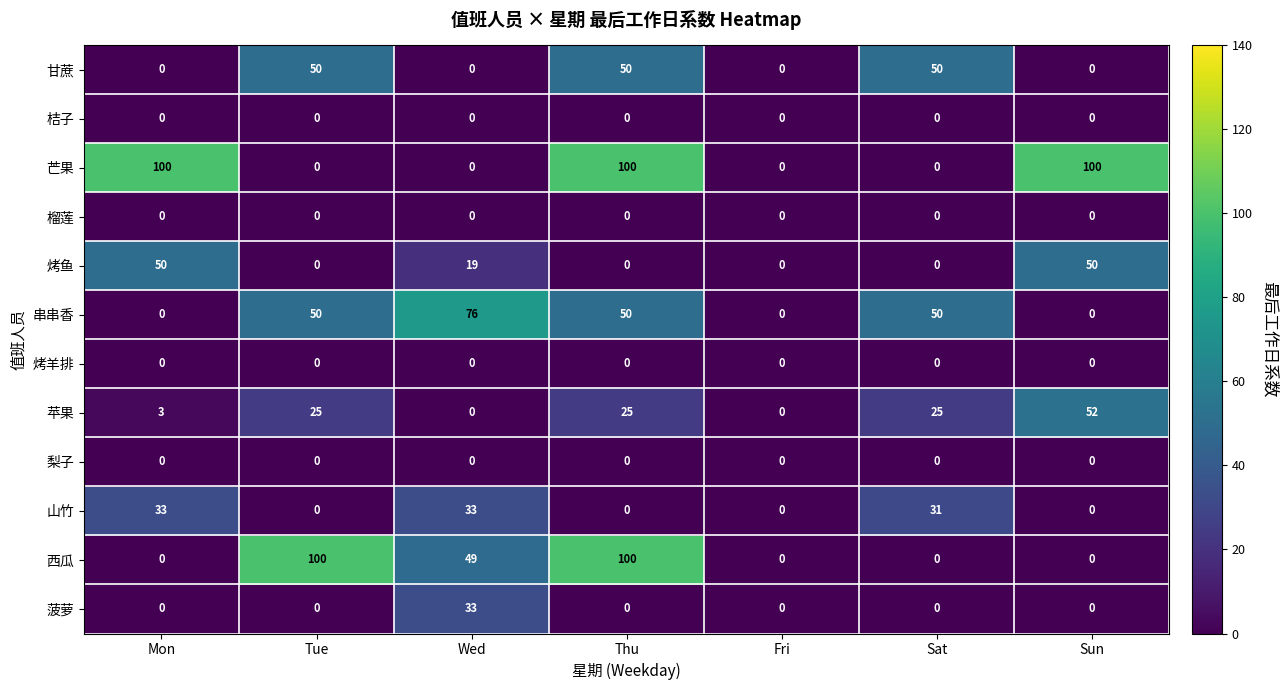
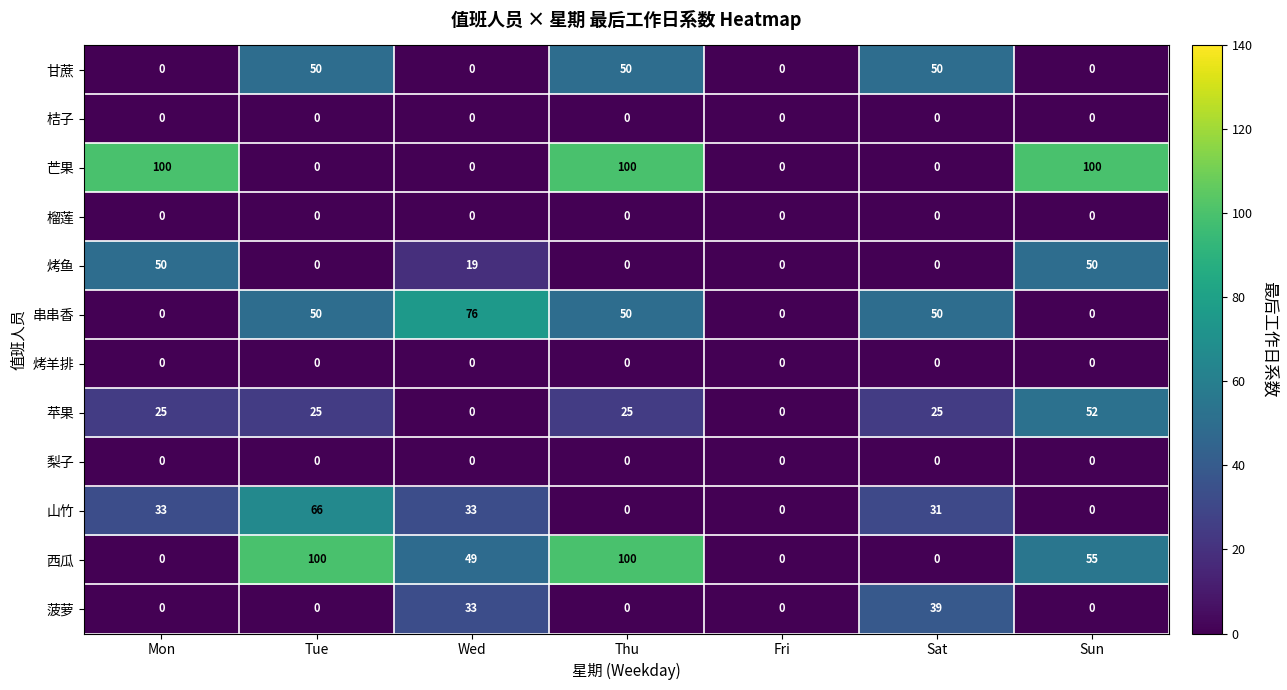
  {
    "甘蔗": {
      "Mon": 0,
      "Tue": 50,
      "Wed": 0,
      "Thu": 50,
      "Fri": 0,
      "Sat": 50,
      "Sun": 0
    },
    "桔子": {
      "Mon": 0,
      "Tue": 0,
      "Wed": 0,
      "Thu": 0,
      "Fri": 0,
      "Sat": 0,
      "Sun": 0
    },
    "芒果": {
      "Mon": 100,
      "Tue": 0,
      "Wed": 0,
      "Thu": 100,
      "Fri": 0,
      "Sat": 0,
      "Sun": 100
    },
    "榴莲": {
      "Mon": 0,
      "Tue": 0,
      "Wed": 0,
      "Thu": 0,
      "Fri": 0,
      "Sat": 0,
      "Sun": 0
    },
    "烤鱼": {
      "Mon": 50,
      "Tue": 0,
      "Wed": 19,
      "Thu": 0,
      "Fri": 0,
      "Sat": 0,
      "Sun": 50
    },
    "串串香": {
      "Mon": 0,
      "Tue": 50,
      "Wed": 76,
      "Thu": 50,
      "Fri": 0,
      "Sat": 50,
      "Sun": 0
    },
    "烤羊排": {
      "Mon": 0,
      "Tue": 0,
      "Wed": 0,
      "Thu": 0,
      "Fri": 0,
      "Sat": 0,
      "Sun": 0
    },
    "苹果": {
-     "Mon": 3,
+     "Mon": 25,
      "Tue": 25,
      "Wed": 0,
      "Thu": 25,
      "Fri": 0,
      "Sat": 25,
      "Sun": 52
    },
    "梨子": {
      "Mon": 0,
      "Tue": 0,
      "Wed": 0,
      "Thu": 0,
      "Fri": 0,
      "Sat": 0,
      "Sun": 0
    },
    "山竹": {
      "Mon": 33,
-     "Tue": 0,
+     "Tue": 66,
      "Wed": 33,
      "Thu": 0,
      "Fri": 0,
      "Sat": 31,
      "Sun": 0
    },
    "西瓜": {
      "Mon": 0,
      "Tue": 100,
      "Wed": 49,
      "Thu": 100,
      "Fri": 0,
      "Sat": 0,
-     "Sun": 0
+     "Sun": 55
    },
    "菠萝": {
      "Mon": 0,
      "Tue": 0,
      "Wed": 33,
      "Thu": 0,
      "Fri": 0,
-     "Sat": 0,
+     "Sat": 39,
      "Sun": 0
    }
  }
